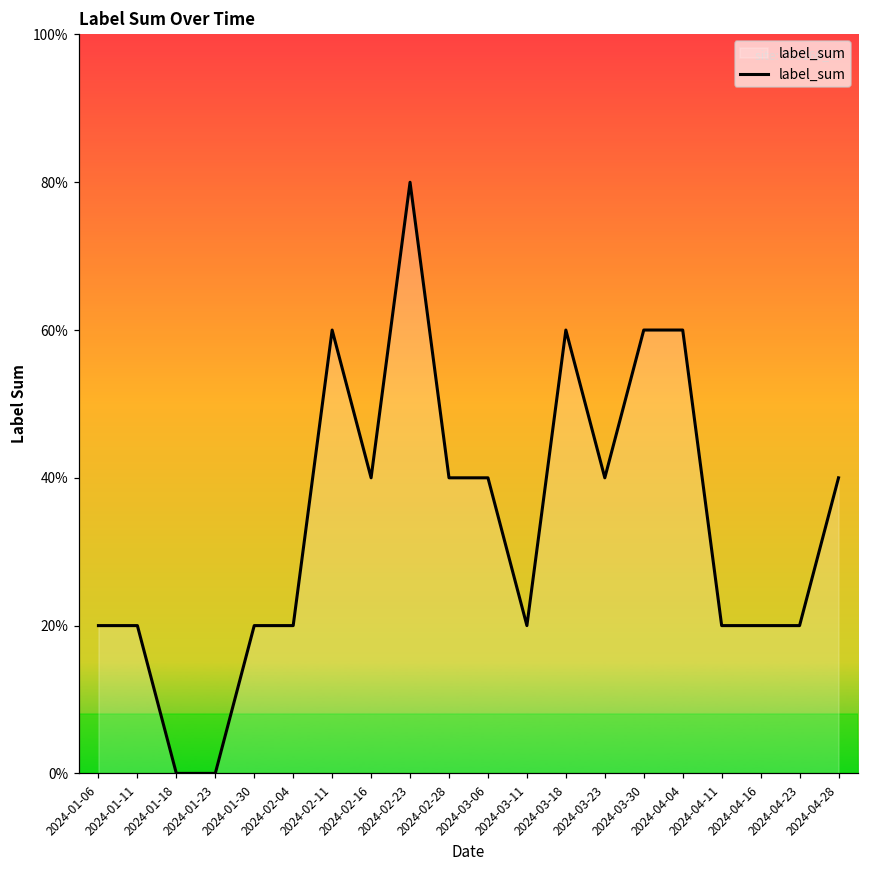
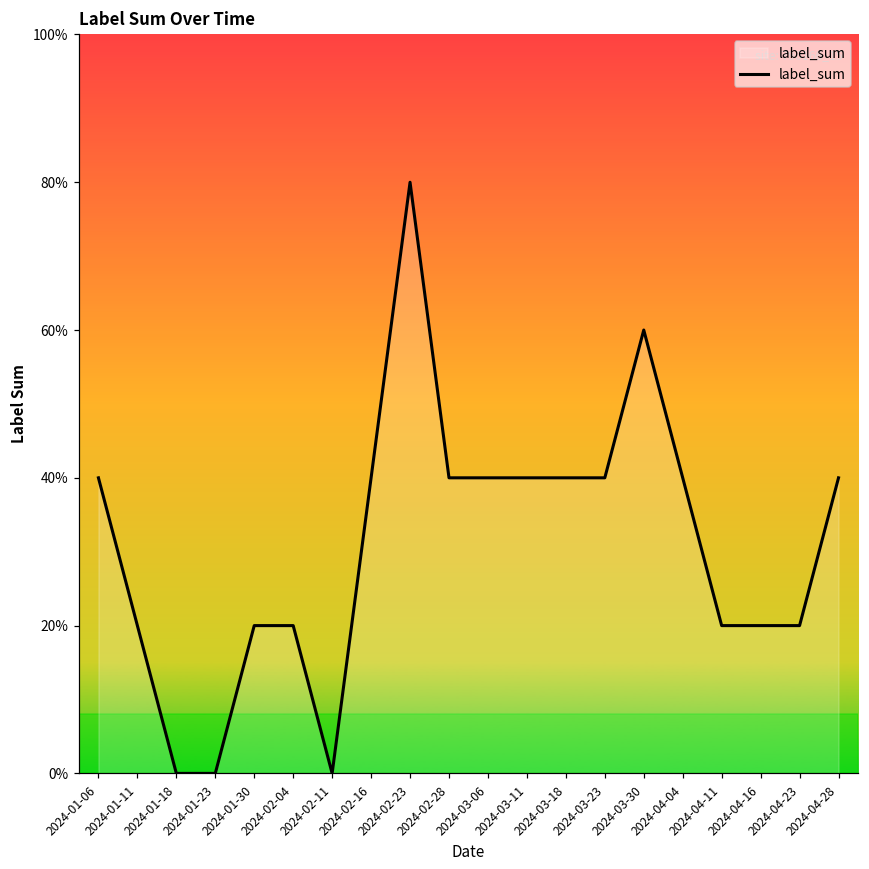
  {
-   "2024-01-06": "20%",
+   "2024-01-06": "40%",
    "2024-01-11": "20%",
    "2024-01-18": "0%",
    "2024-01-23": "0%",
    "2024-01-30": "20%",
    "2024-02-04": "20%",
-   "2024-02-11": "60%",
+   "2024-02-11": "0%",
    "2024-02-16": "40%",
    "2024-02-23": "80%",
    "2024-02-28": "40%",
    "2024-03-06": "40%",
-   "2024-03-11": "20%",
-   "2024-03-18": "60%",
+   "2024-03-11": "40%",
+   "2024-03-18": "40%",
    "2024-03-23": "40%",
    "2024-03-30": "60%",
-   "2024-04-04": "60%",
+   "2024-04-04": "40%",
    "2024-04-11": "20%",
    "2024-04-16": "20%",
    "2024-04-23": "20%",
    "2024-04-28": "40%"
  }
